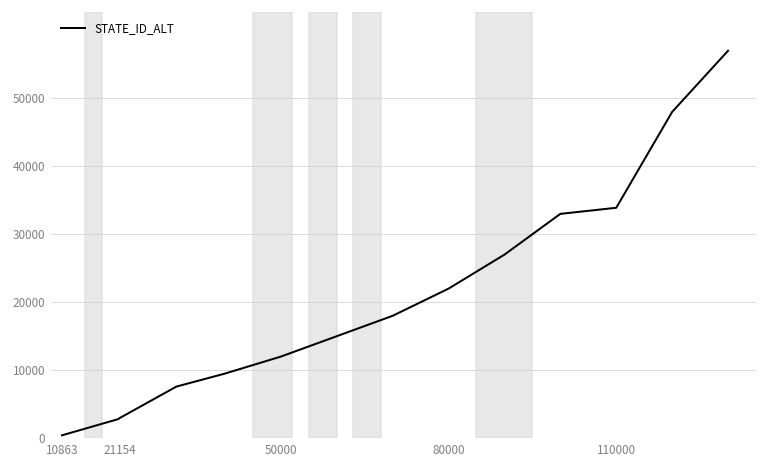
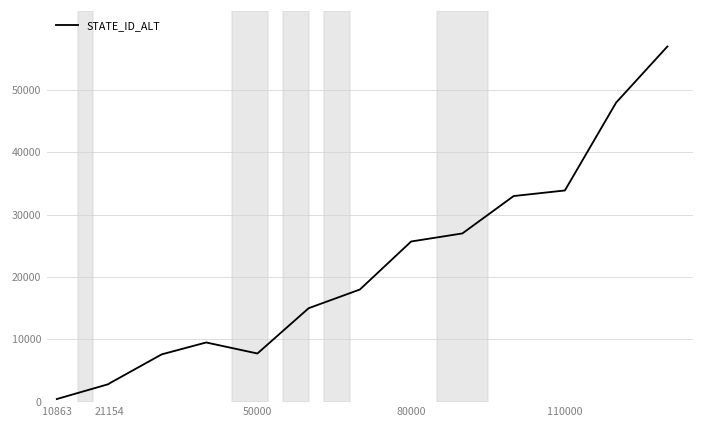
  {
    "10863": 0,
    "21154": 3000,
-   "50000": 12000,
-   "80000": 22000,
+   "50000": 8000,
+   "80000": 26000,
    "110000": 34000
  }
